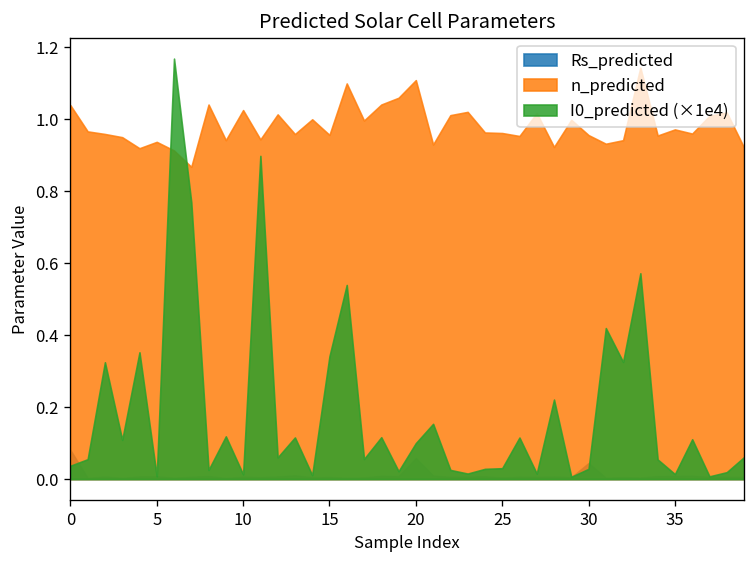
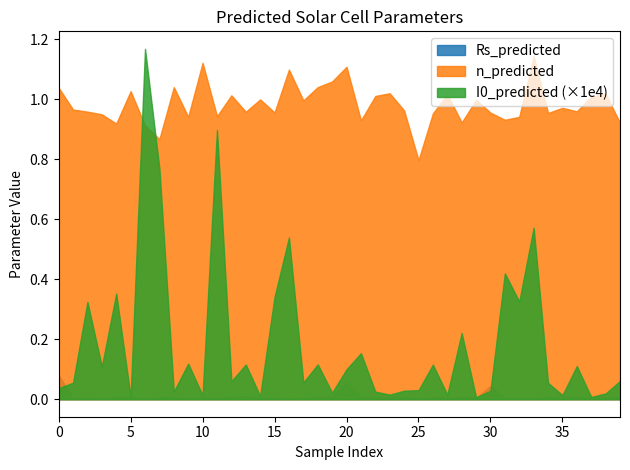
  {
    "Rs_predicted": {
      "0": 0.08,
      "20": 0.06,
      "30": 0.04
    },
    "n_predicted": {
      "0": 1.04,
-     "5": 0.94,
-     "10": 1.03,
+     "5": 1.03,
+     "10": 1.12,
      "15": 0.96,
      "20": 1.11,
-     "25": 0.96,
+     "25": 0.80,
      "30": 0.96,
      "35": 0.97
    },
    "I0_predicted (×1e4)": {
      "0": 0.04,
      "15": 0.34,
      "20": 0.10,
      "25": 0.03,
      "30": 0.03
    }
  }
